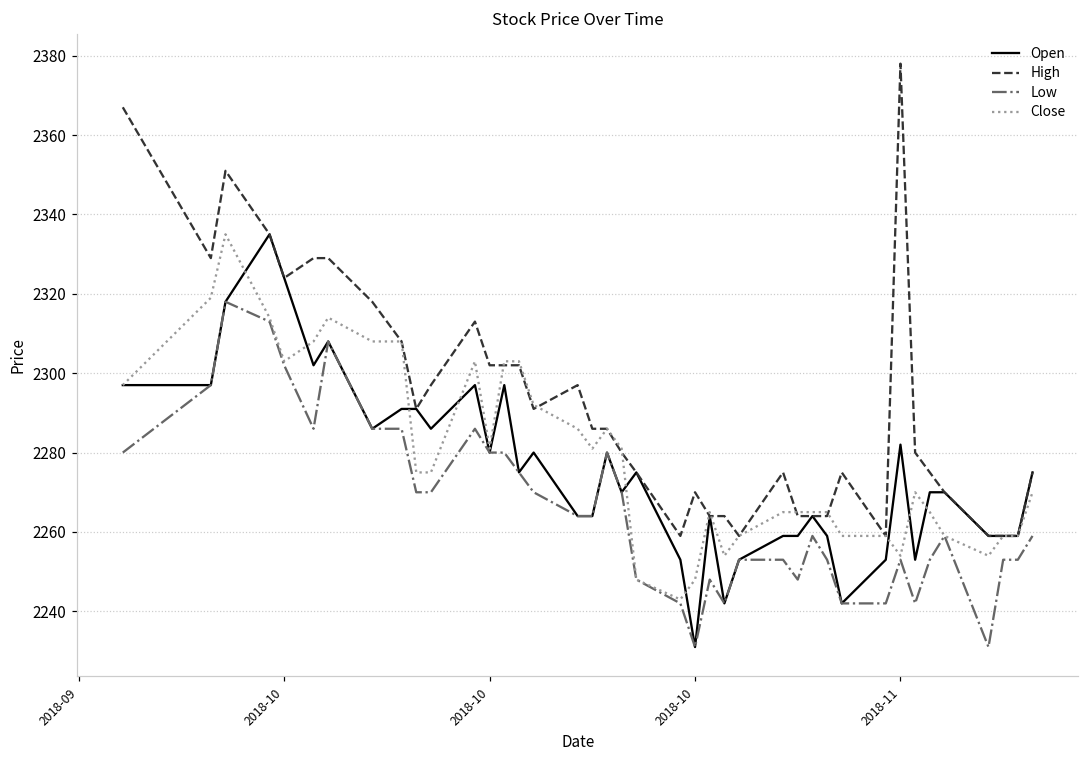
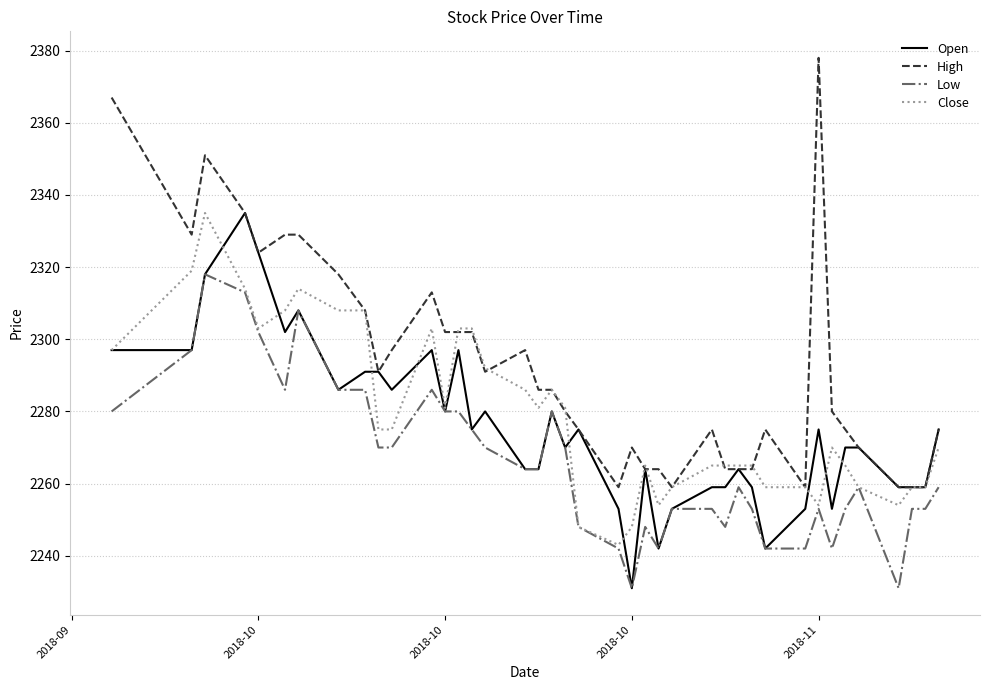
  {
    "Open": {
-     "2018-11": 2282
+     "2018-11": 2275
    },
    "High": {
      "2018-11": 2378
    },
    "Low": {
      "2018-11": 2253
    },
    "Close": {
      "2018-11": 2254
    }
  }
